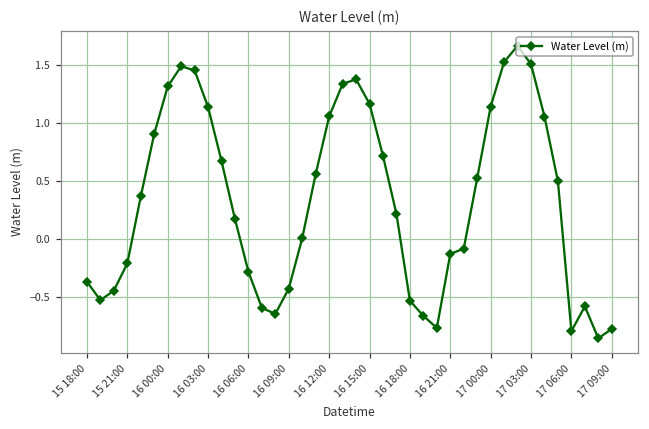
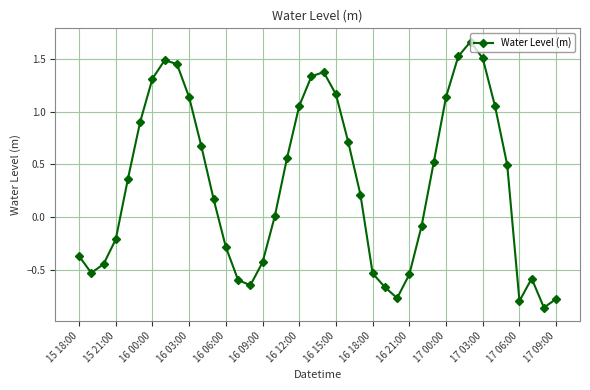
  {
    "15 18:00": -0.37,
    "15 21:00": -0.21,
    "16 00:00": 1.32,
    "16 03:00": 1.14,
    "16 06:00": -0.28,
    "16 09:00": -0.43,
    "16 12:00": 1.06,
    "16 15:00": 1.17,
    "16 18:00": -0.54,
-   "16 21:00": -0.13,
+   "16 21:00": -0.54,
    "17 00:00": 1.14,
    "17 03:00": 1.51,
    "17 06:00": -0.80,
    "17 09:00": -0.78
  }
